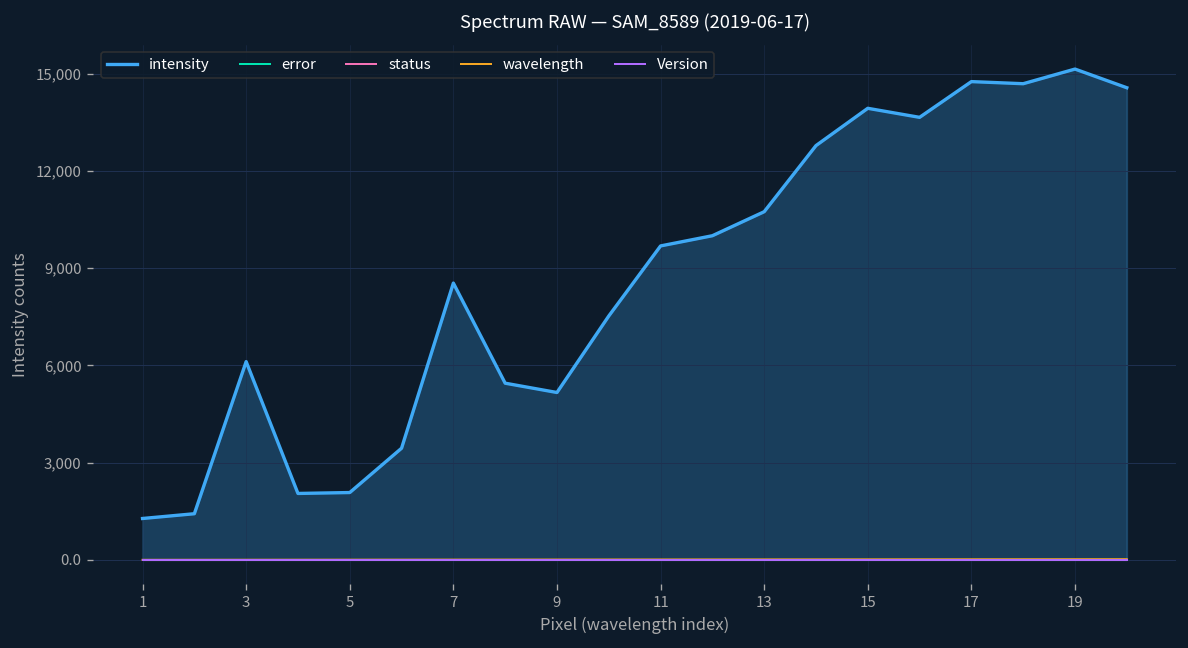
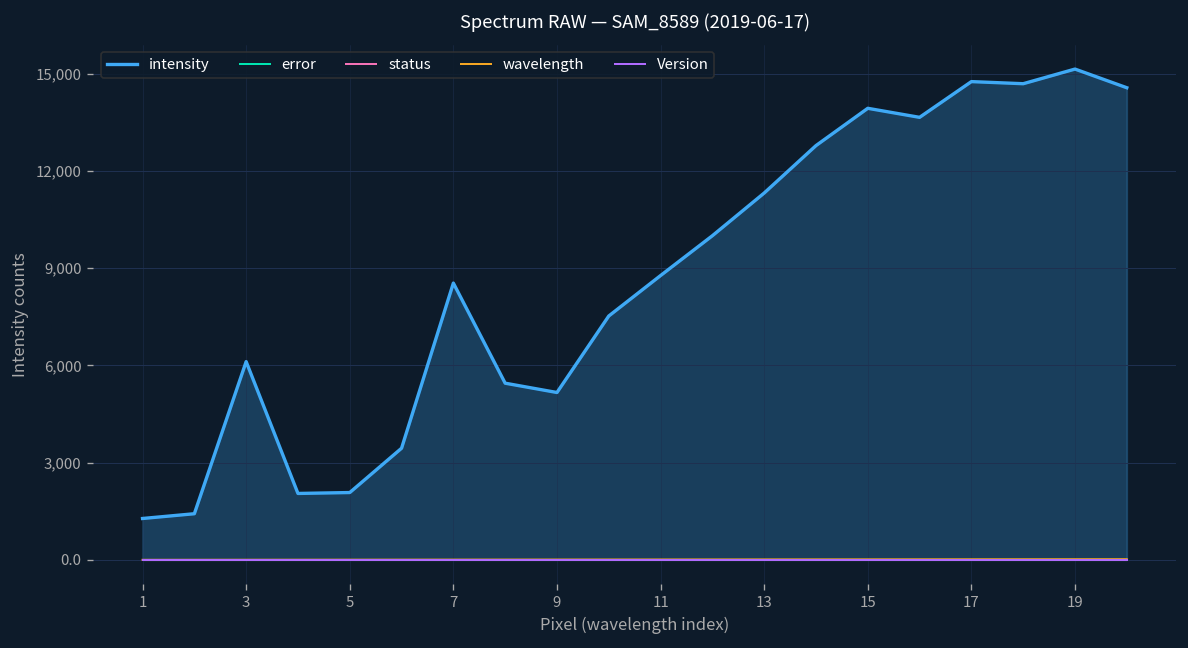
  {
    "intensity": {
      "1": "1,300",
      "3": "6,100",
      "5": "2,100",
      "7": "8,500",
      "9": "5,200",
-     "11": "9,700",
-     "13": "10,700",
+     "11": "8,800",
+     "13": "11,300",
      "15": "13,900",
      "17": "14,800",
      "19": "15,100"
    },
    "Version": {
      "1": "0",
      "3": "0",
      "5": "0",
      "7": "0",
      "9": "0",
      "11": "0",
      "13": "0",
      "15": "0",
      "17": "0",
      "19": "0"
    }
  }
